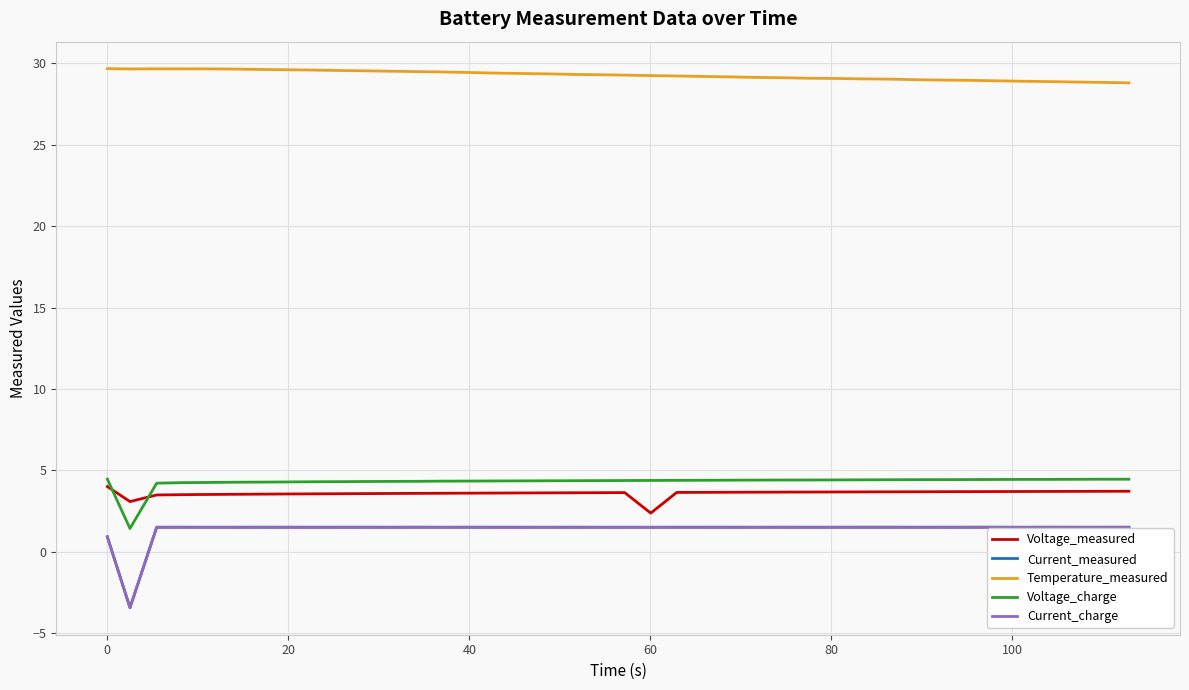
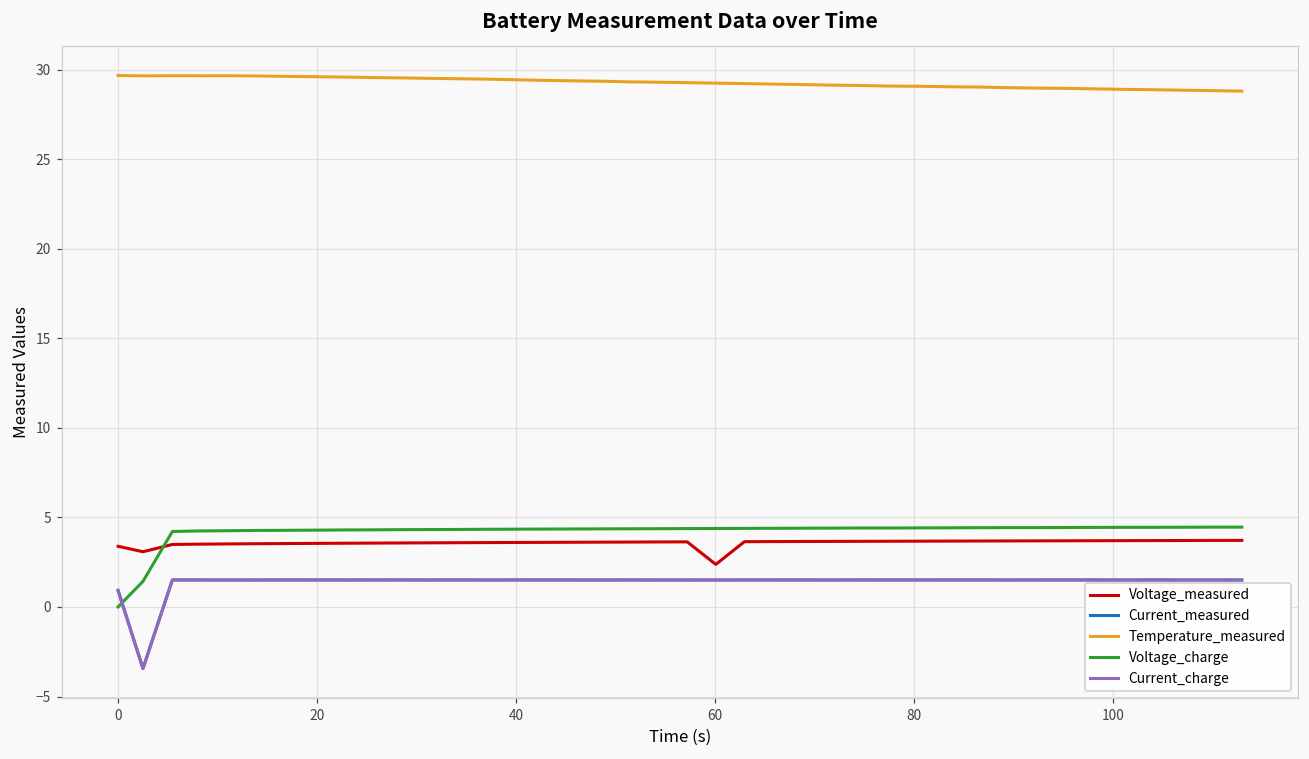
  {
    "Voltage_measured": {
-     "0": 4.0,
+     "0": 3.4,
      "60": 2.4
    },
    "Current_charge": {
      "0": 0.9,
      "60": 1.5
    },
    "Temperature_measured": {
      "0": 29.7,
      "60": 29.2
    },
    "Voltage_charge": {
-     "0": 4.5,
+     "0": 0.0,
      "60": 4.4
    }
  }
